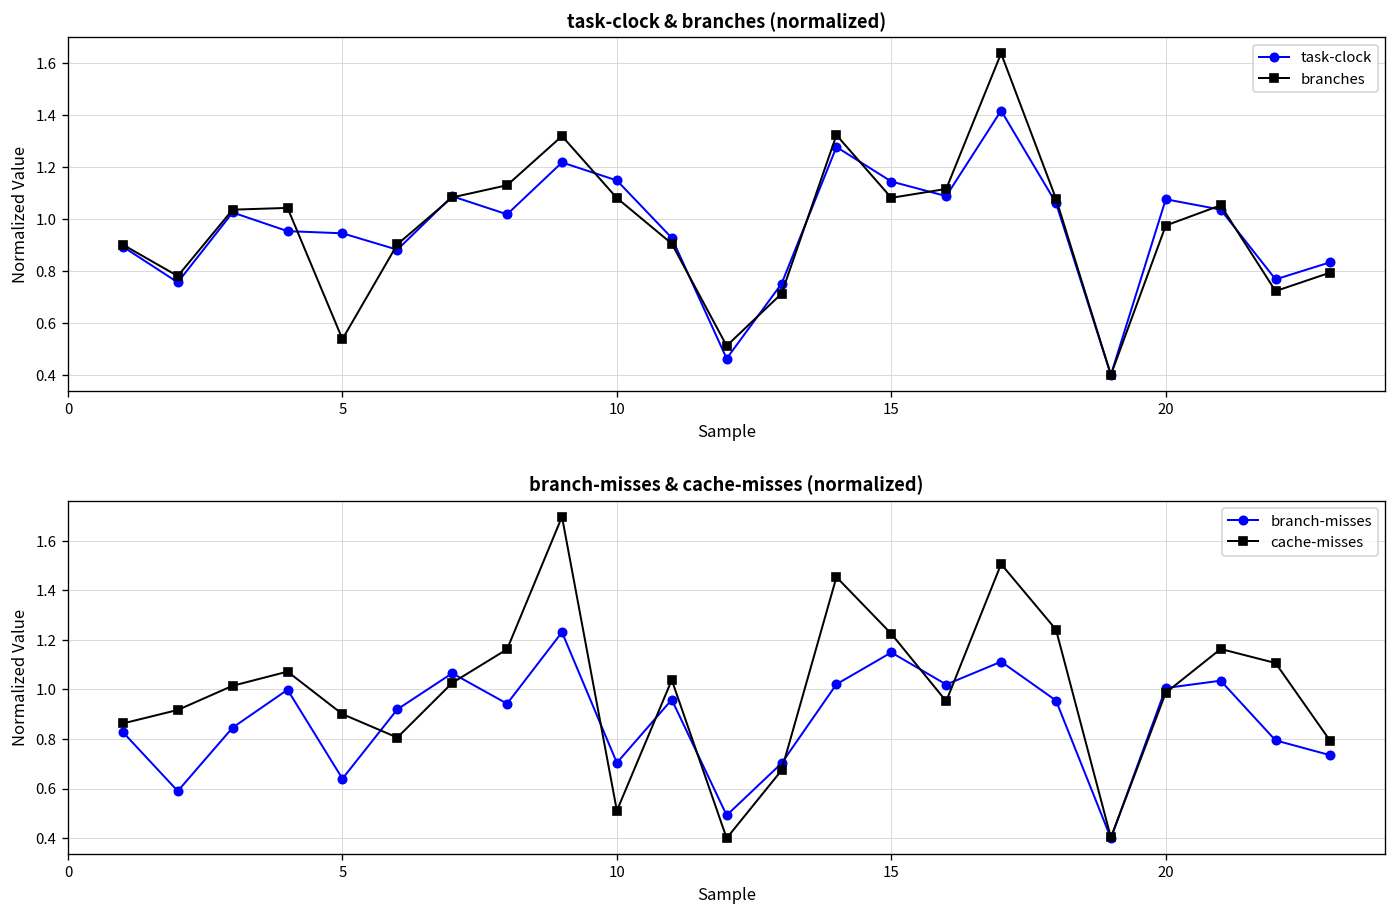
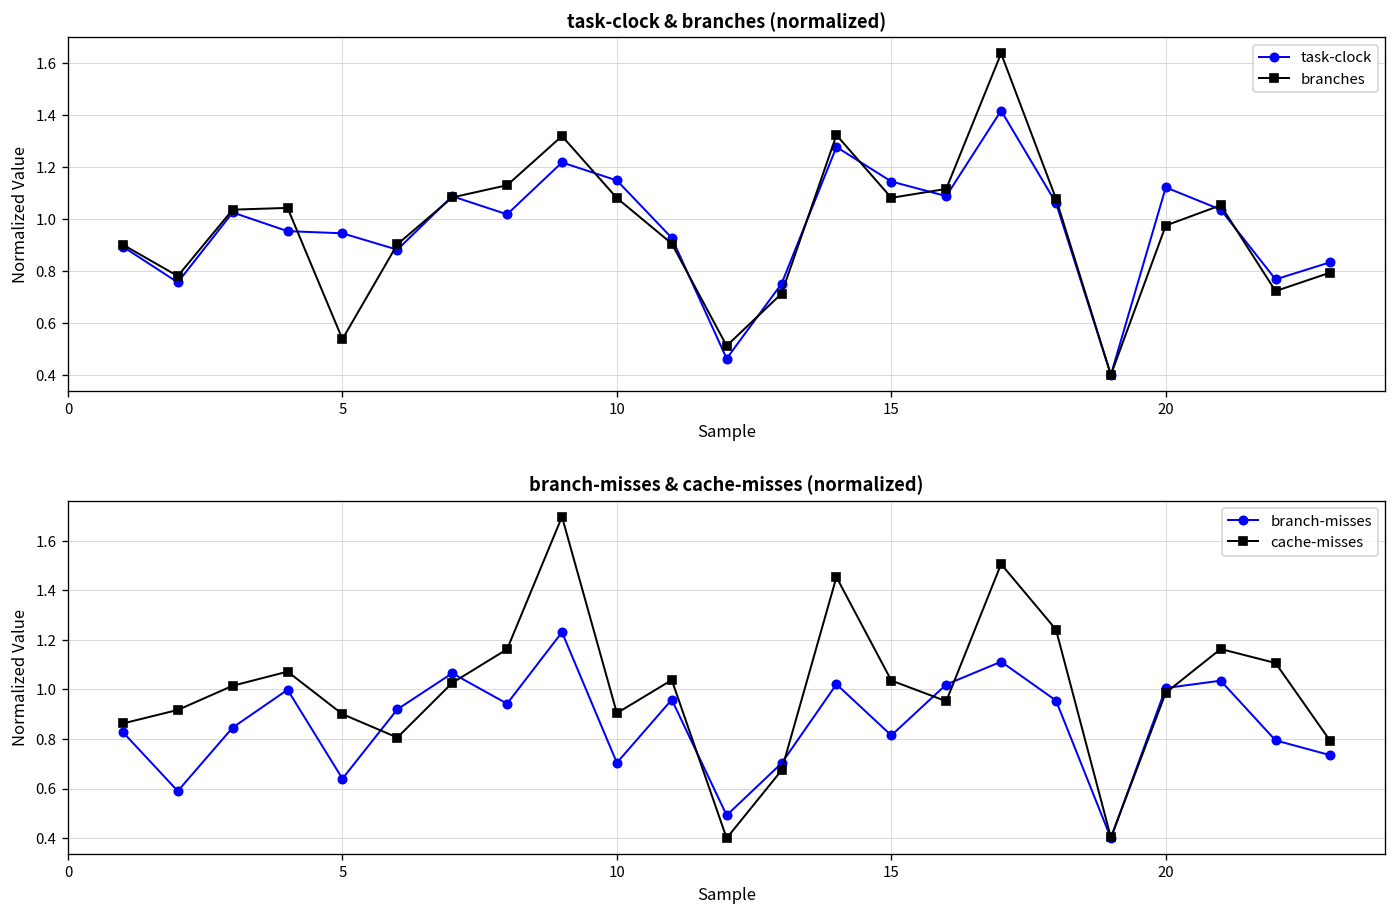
  {
    "task-clock & branches (normalized)": {
      "task-clock": {
        "5": 0.95,
        "10": 1.15,
        "15": 1.14,
-       "20": 1.08
+       "20": 1.12
      },
      "branches": {
        "5": 0.54,
        "10": 1.08,
        "15": 1.08,
        "20": 0.98
      }
    },
    "branch-misses & cache-misses (normalized)": {
      "branch-misses": {
        "5": 0.64,
        "10": 0.70,
-       "15": 1.15,
+       "15": 0.81,
        "20": 1.01
      },
      "cache-misses": {
        "5": 0.90,
-       "10": 0.51,
-       "15": 1.22,
+       "10": 0.90,
+       "15": 1.04,
        "20": 0.99
      }
    }
  }
